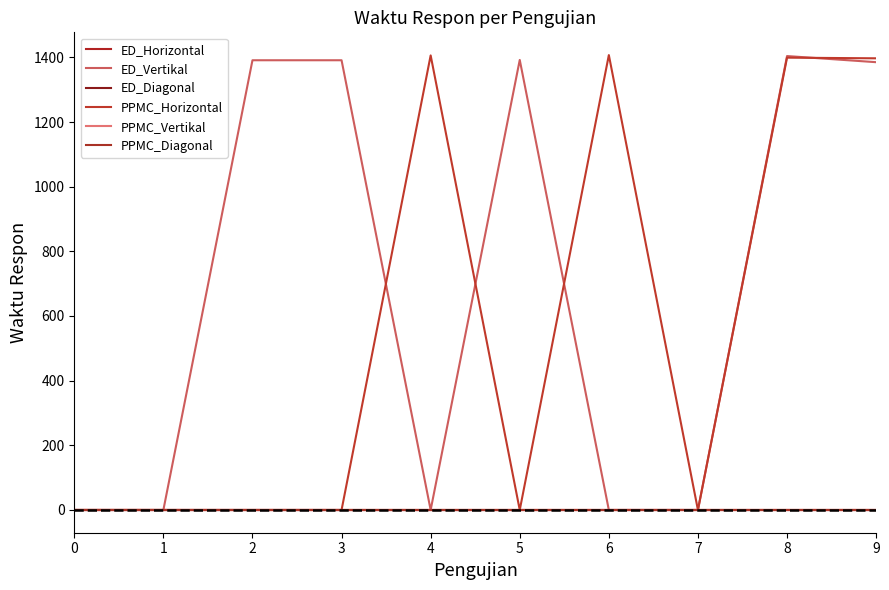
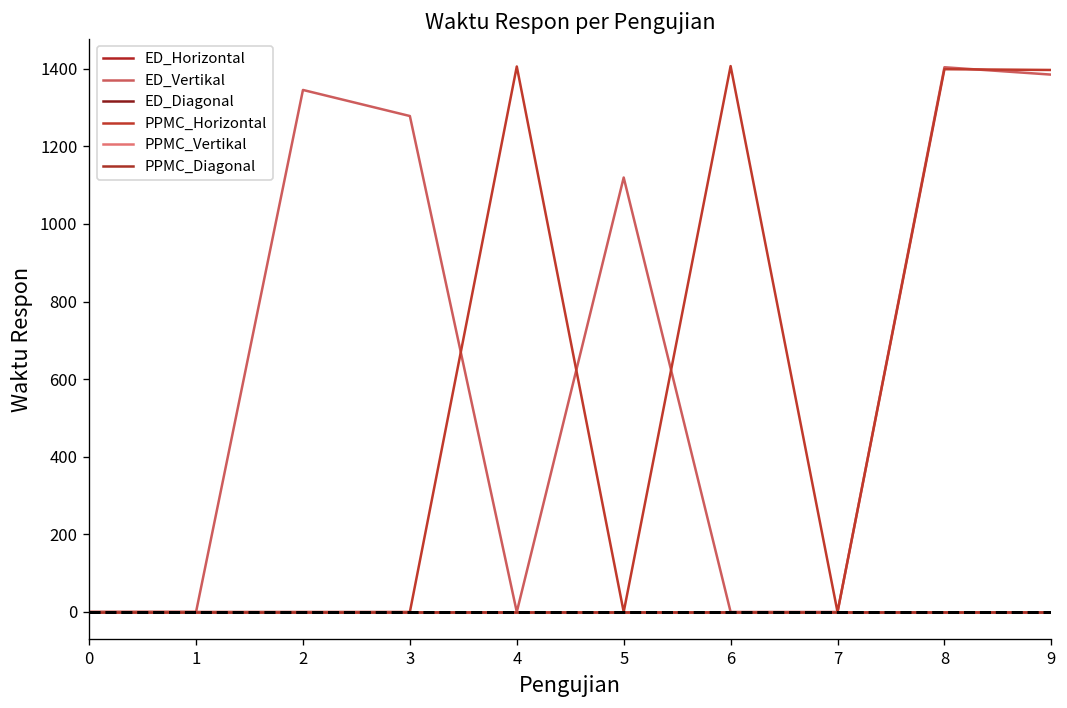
  {
    "ED_Vertikal": {
-     "2": 1390,
-     "3": 1390,
-     "5": 1390,
+     "2": 1350,
+     "3": 1280,
+     "5": 1120,
      "9": 1390
    }
  }
